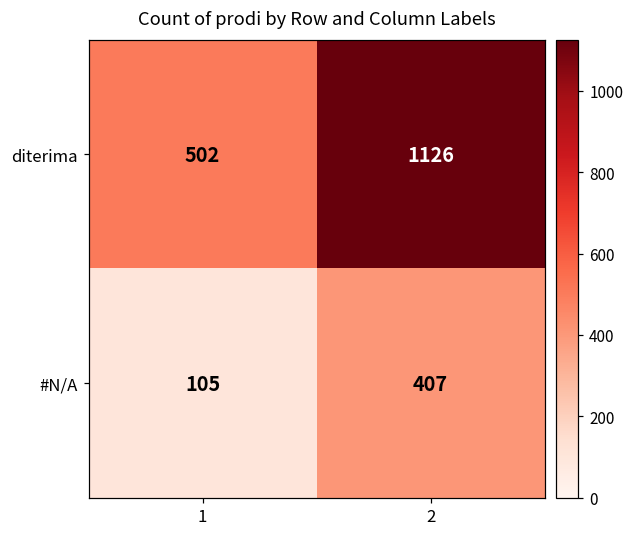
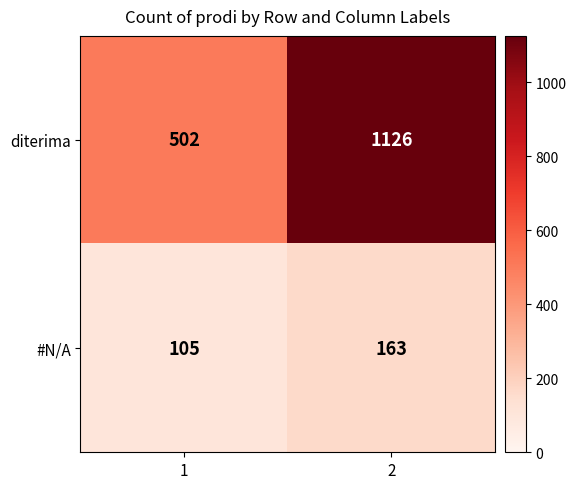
  {
    "diterima": {
      "1": 502,
      "2": 1126
    },
    "#N/A": {
      "1": 105,
-     "2": 407
+     "2": 163
    }
  }
